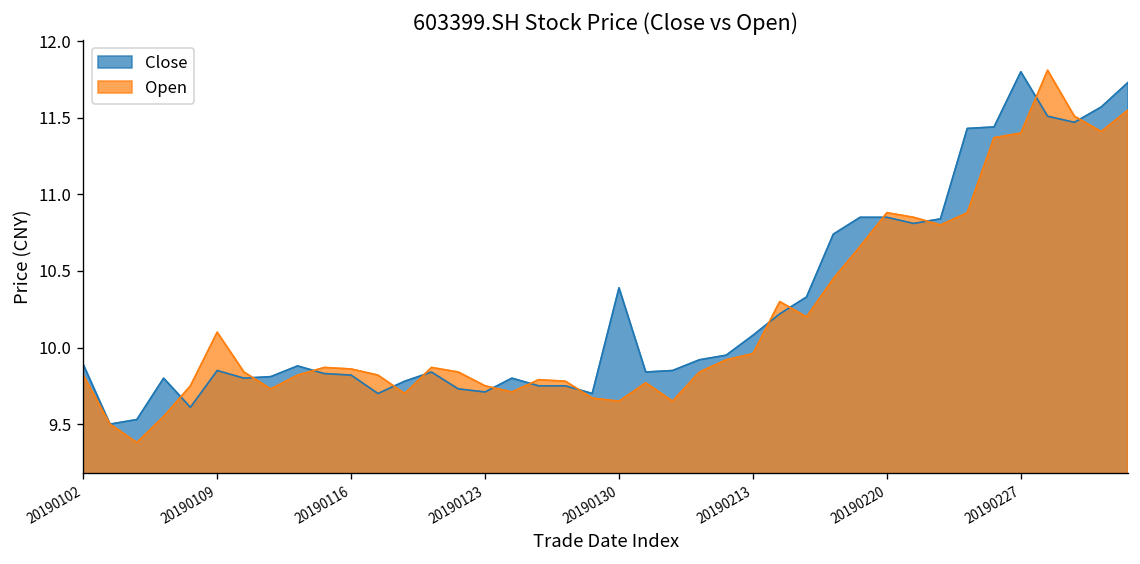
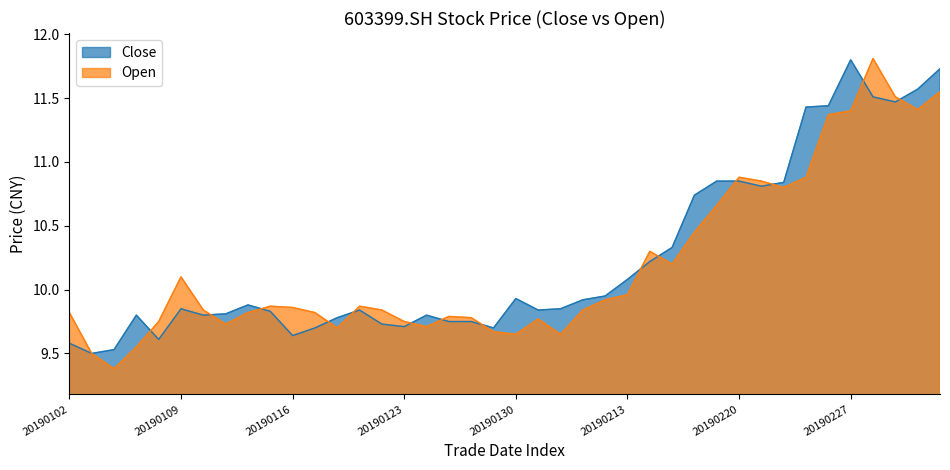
  {
    "Close": {
-     "20190102": 9.89,
+     "20190102": 9.58,
      "20190109": 9.85,
-     "20190116": 9.82,
+     "20190116": 9.64,
      "20190123": 9.71,
-     "20190130": 10.39,
+     "20190130": 9.93,
      "20190213": 10.08,
      "20190220": 10.85,
      "20190227": 11.80
    },
    "Open": {
      "20190102": 9.82,
      "20190109": 10.10,
      "20190116": 9.86,
      "20190123": 9.75,
      "20190130": 9.65,
      "20190213": 9.96,
      "20190220": 10.88,
      "20190227": 11.40
    }
  }
